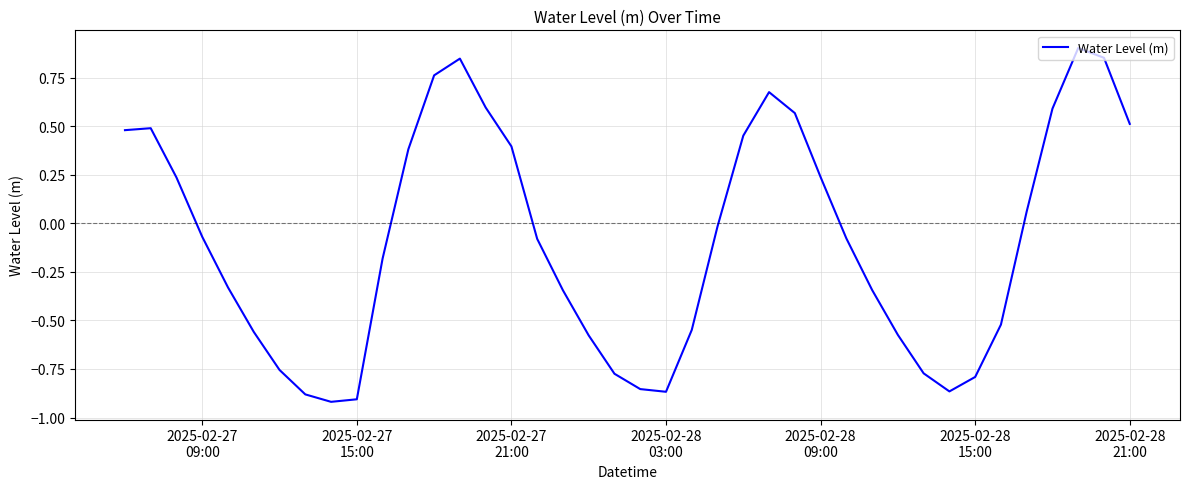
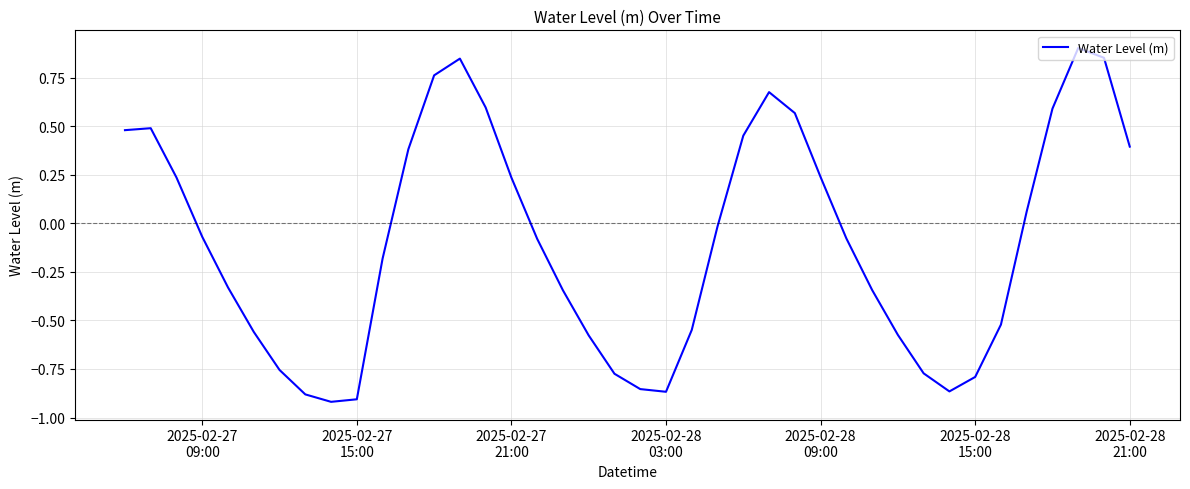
  {
    "2025-02-27 09:00": -0.07,
    "2025-02-27 15:00": -0.91,
-   "2025-02-27 21:00": 0.40,
+   "2025-02-27 21:00": 0.23,
    "2025-02-28 03:00": -0.87,
    "2025-02-28 09:00": 0.24,
    "2025-02-28 15:00": -0.79,
-   "2025-02-28 21:00": 0.51
+   "2025-02-28 21:00": 0.39
  }
